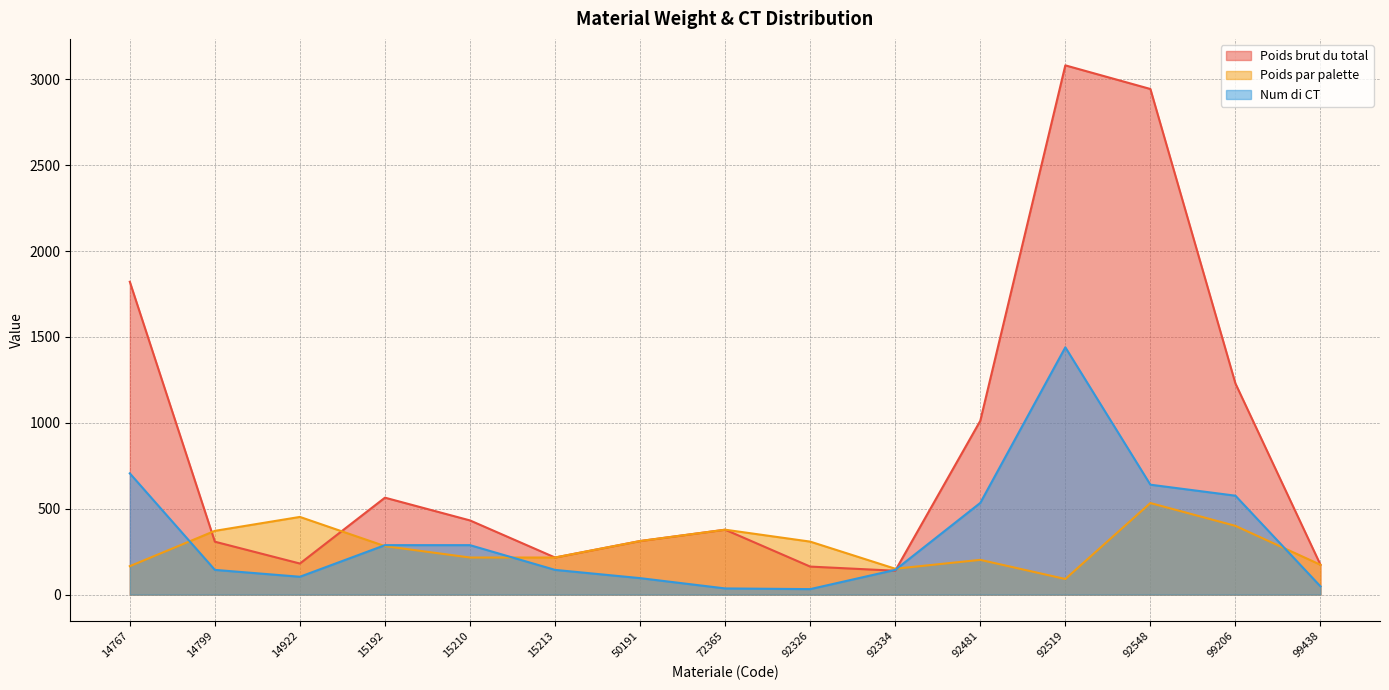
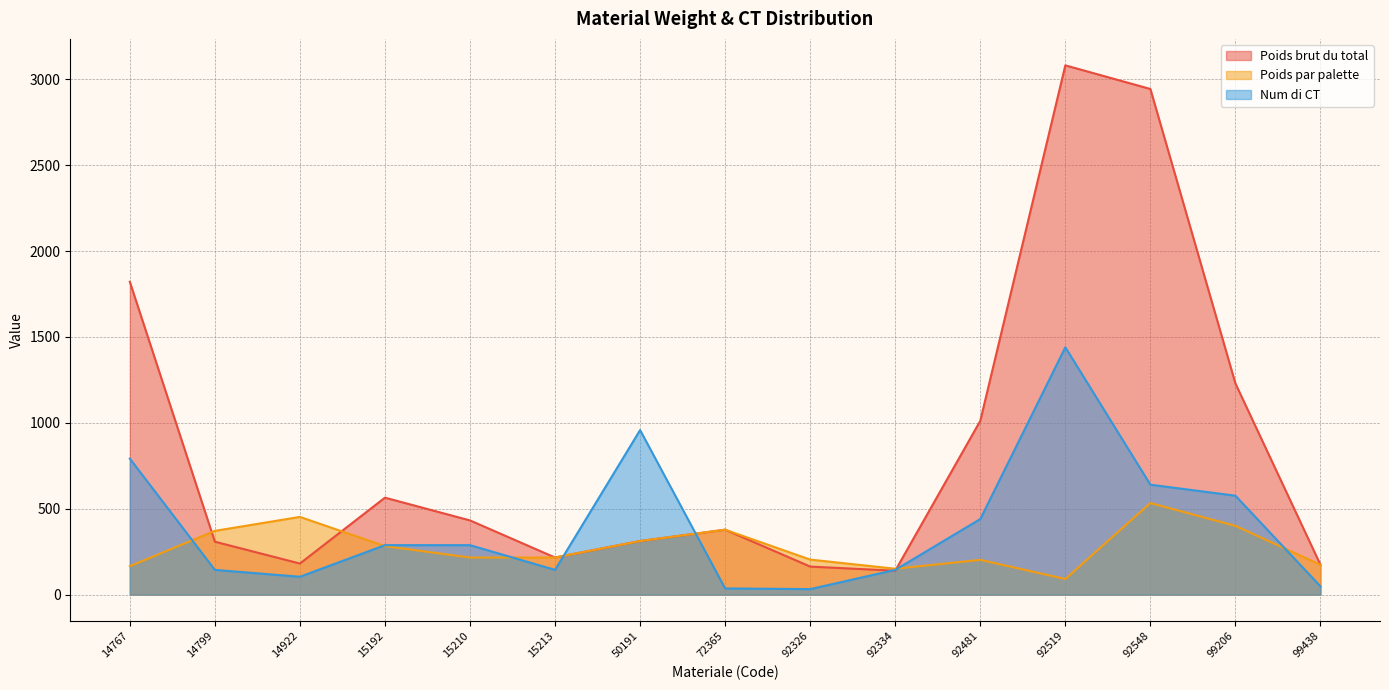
  {
    "Poids brut du total": {
      "14767": 1820,
      "14799": 310,
      "14922": 180,
      "15192": 560,
      "15210": 430,
      "92326": 160,
      "92481": 1010,
      "92519": 3080,
      "92548": 2940,
      "99206": 1230
    },
    "Poids par palette": {
      "14767": 170,
      "14799": 370,
      "14922": 450,
      "15210": 220,
-     "92326": 310,
+     "92326": 200,
      "92481": 200,
      "92519": 90,
      "92548": 530,
      "99206": 400
    },
    "Num di CT": {
-     "14767": 710,
+     "14767": 790,
      "14799": 140,
      "14922": 100,
      "15210": 290,
      "15213": 140,
-     "50191": 100,
+     "50191": 960,
      "72365": 40,
      "92326": 30,
-     "92481": 530,
+     "92481": 440,
      "92519": 1440,
      "92548": 640,
      "99206": 580,
      "99438": 50
    }
  }
